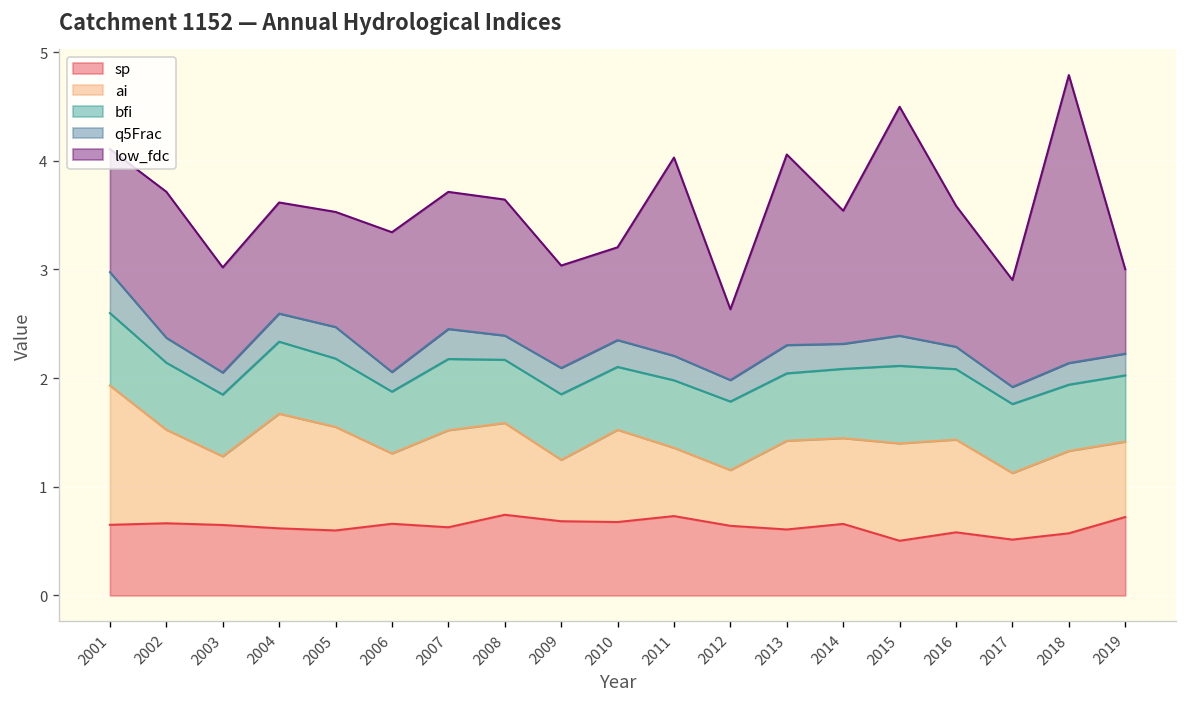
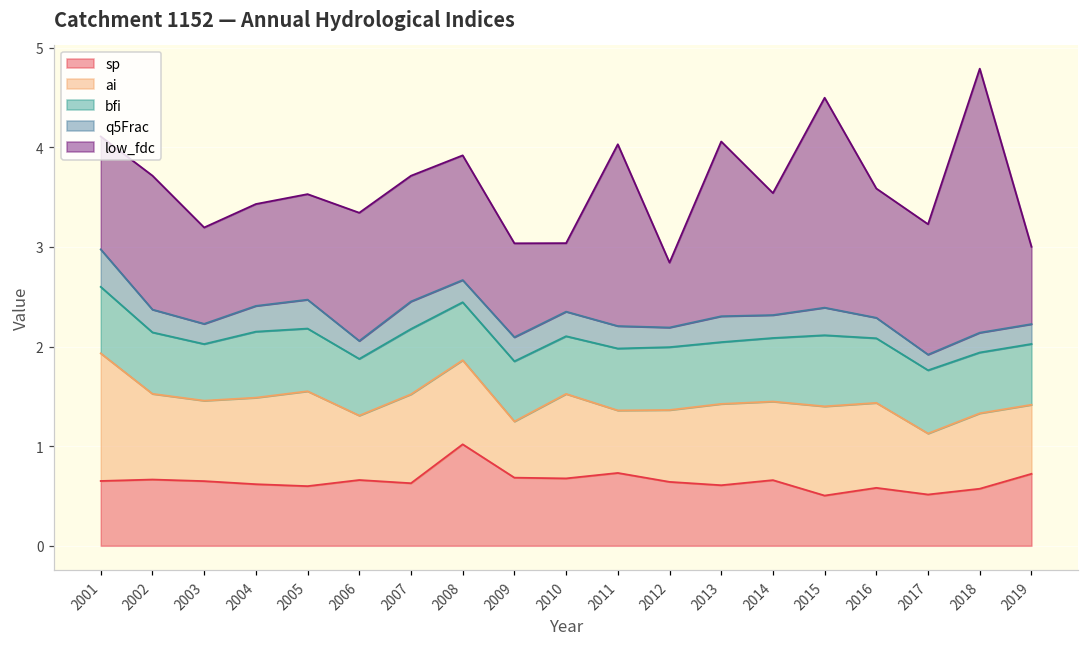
  {
    "sp": {
      "2001": 0.7,
      "2002": 0.7,
      "2003": 0.6,
      "2004": 0.6,
      "2005": 0.6,
      "2006": 0.7,
      "2007": 0.6,
-     "2008": 0.7,
+     "2008": 1.0,
      "2009": 0.7,
      "2010": 0.7,
      "2011": 0.7,
      "2012": 0.6,
      "2013": 0.6,
      "2014": 0.7,
      "2015": 0.5,
      "2016": 0.6,
      "2017": 0.5,
      "2018": 0.6,
      "2019": 0.7
    },
    "ai": {
      "2001": 1.3,
      "2002": 0.9,
-     "2003": 0.6,
-     "2004": 1.1,
+     "2003": 0.8,
+     "2004": 0.9,
      "2005": 1.0,
      "2006": 0.6,
      "2007": 0.9,
      "2008": 0.8,
      "2009": 0.6,
      "2010": 0.8,
      "2011": 0.6,
-     "2012": 0.5,
+     "2012": 0.7,
      "2013": 0.8,
      "2014": 0.8,
      "2015": 0.9,
      "2016": 0.9,
      "2017": 0.6,
      "2018": 0.8,
      "2019": 0.7
    },
    "low_fdc": {
      "2002": 1.3,
      "2003": 1.0,
      "2004": 1.0,
      "2005": 1.1,
      "2006": 1.3,
      "2007": 1.3,
      "2008": 1.3,
      "2009": 0.9,
-     "2010": 0.9,
+     "2010": 0.7,
      "2011": 1.8,
      "2012": 0.7,
      "2013": 1.8,
      "2014": 1.2,
      "2015": 2.1,
      "2016": 1.3,
-     "2017": 1.0,
+     "2017": 1.3,
      "2018": 2.7,
      "2019": 0.8
    }
  }
